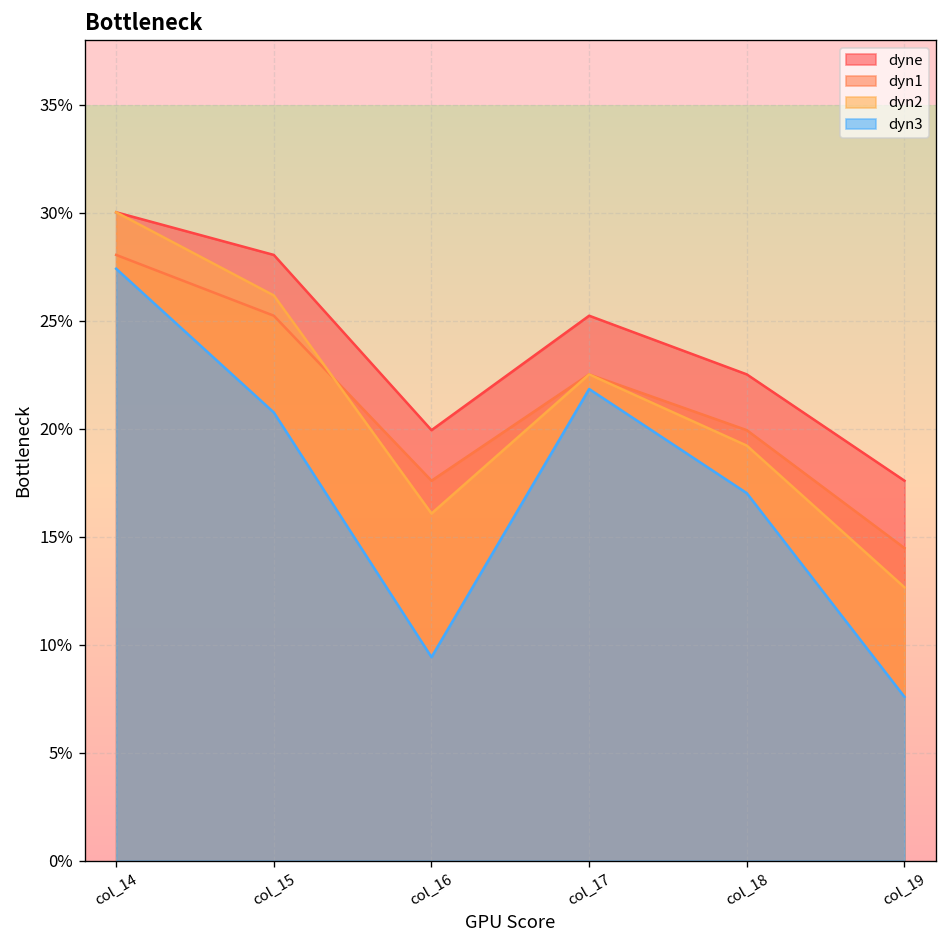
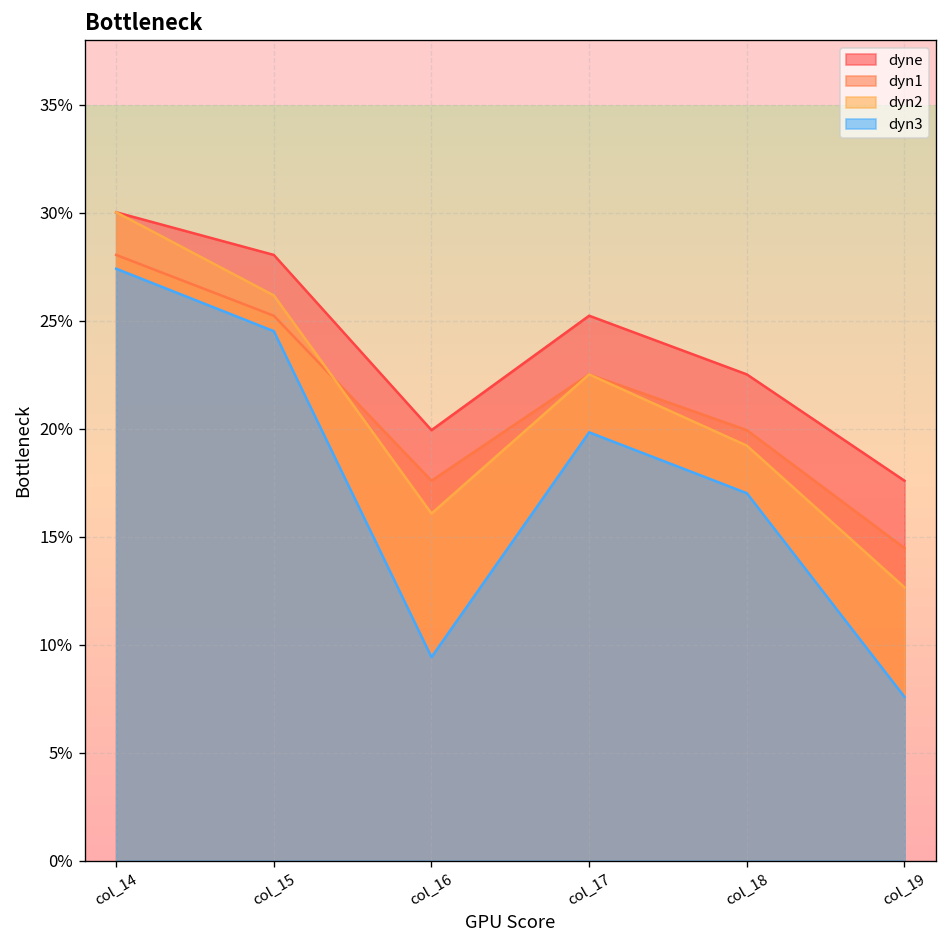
  {
    "dyn3": {
      "col_14": "27.4%",
-     "col_15": "20.8%",
+     "col_15": "24.5%",
      "col_16": "9.4%",
-     "col_17": "21.8%",
+     "col_17": "19.8%",
      "col_18": "17.0%",
      "col_19": "7.6%"
    }
  }
